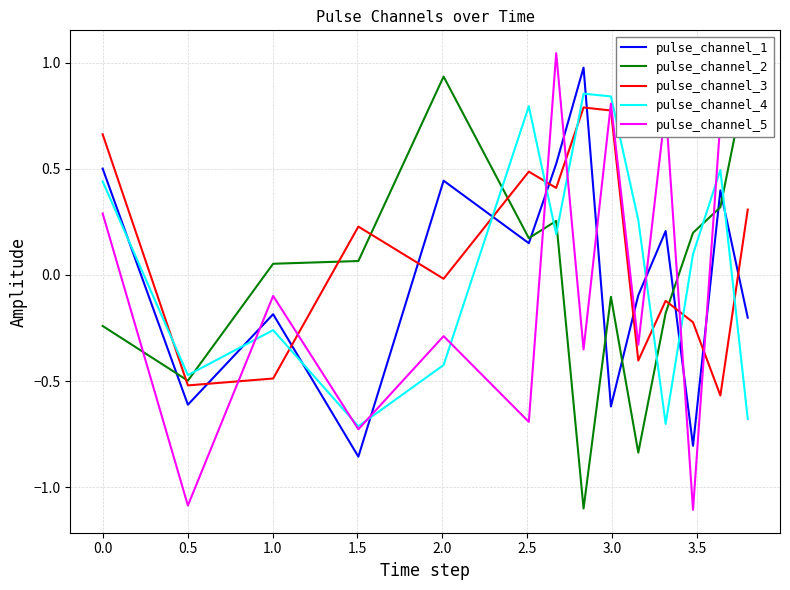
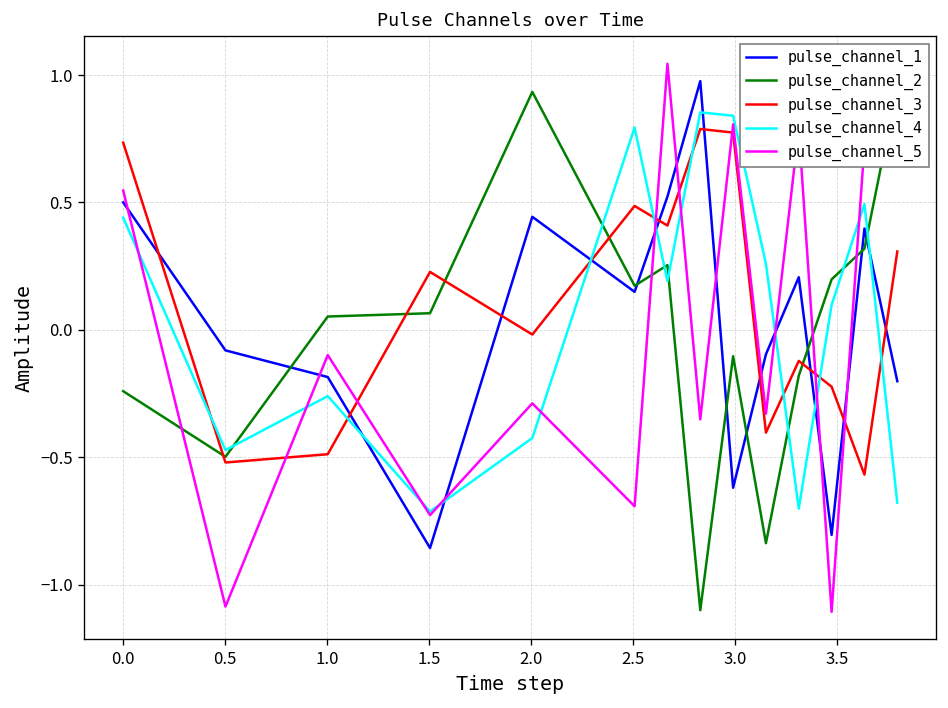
  {
    "pulse_channel_1": {
      "0.0": 0.50,
-     "0.5": -0.61
+     "0.5": -0.08
    },
    "pulse_channel_2": {
      "0.0": -0.24,
      "0.5": -0.50
    },
    "pulse_channel_3": {
-     "0.0": 0.66,
+     "0.0": 0.73,
      "0.5": -0.52
    },
    "pulse_channel_4": {
      "0.0": 0.44,
      "0.5": -0.47
    },
    "pulse_channel_5": {
-     "0.0": 0.29,
+     "0.0": 0.55,
      "0.5": -1.09
    }
  }
